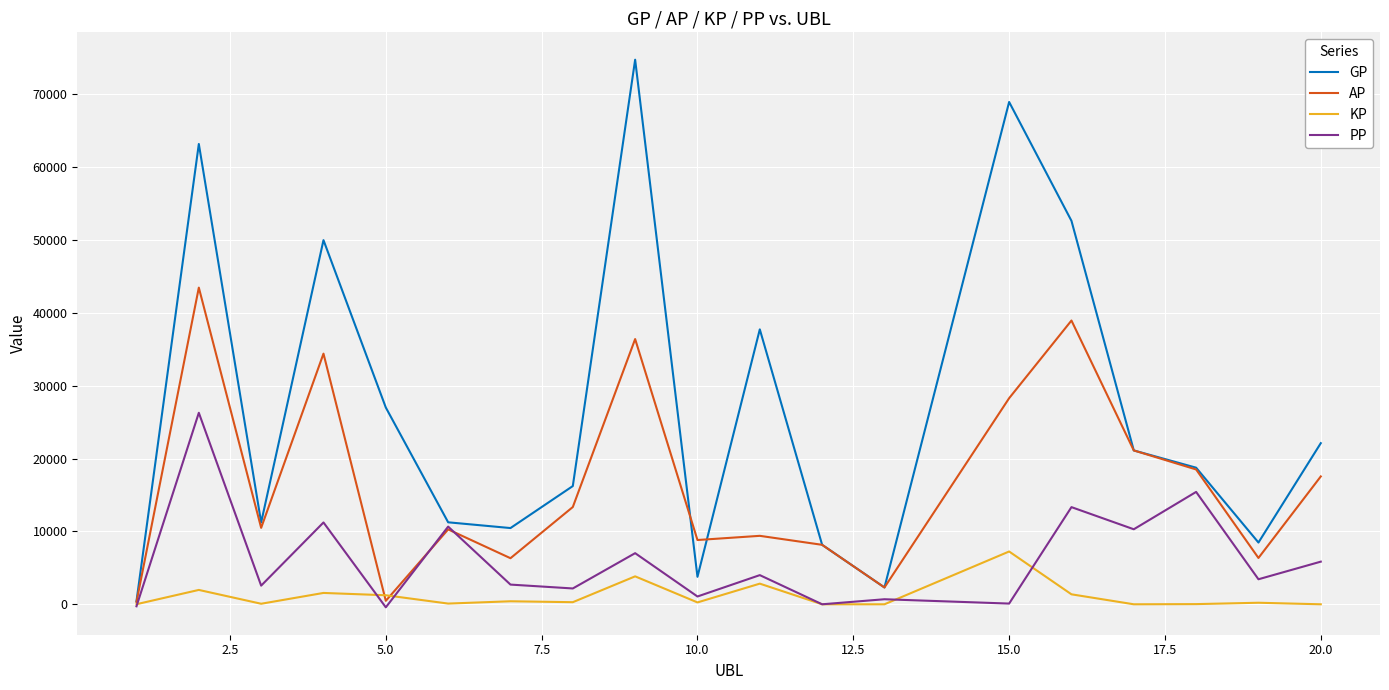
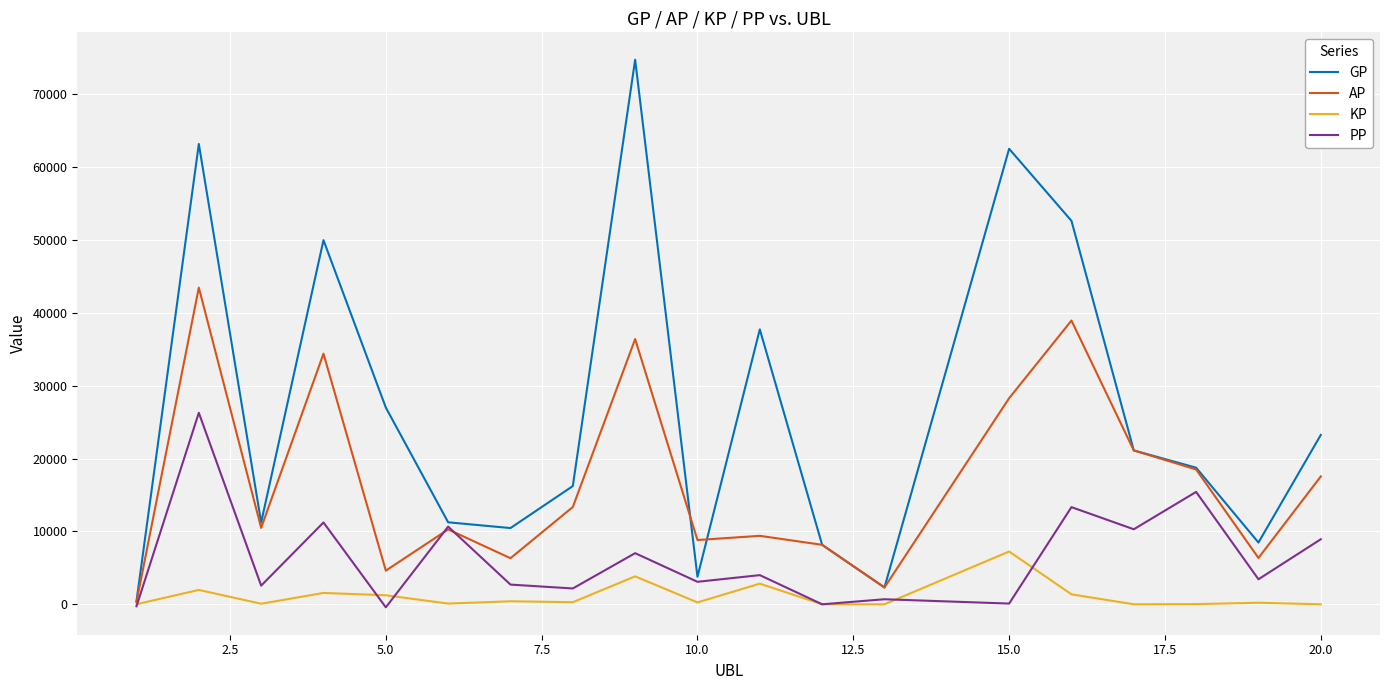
  {
    "GP": {
      "5.0": 27000,
      "10.0": 4000,
-     "15.0": 69000,
-     "20.0": 22000
+     "15.0": 63000,
+     "20.0": 23000
    },
    "AP": {
-     "5.0": 0,
+     "5.0": 5000,
      "10.0": 9000,
      "15.0": 28000,
      "20.0": 18000
    },
    "KP": {
      "5.0": 1000,
      "10.0": 0,
      "15.0": 7000,
      "20.0": 0
    },
    "PP": {
      "5.0": 0,
-     "10.0": 1000,
+     "10.0": 3000,
      "15.0": 0,
-     "20.0": 6000
+     "20.0": 9000
    }
  }
